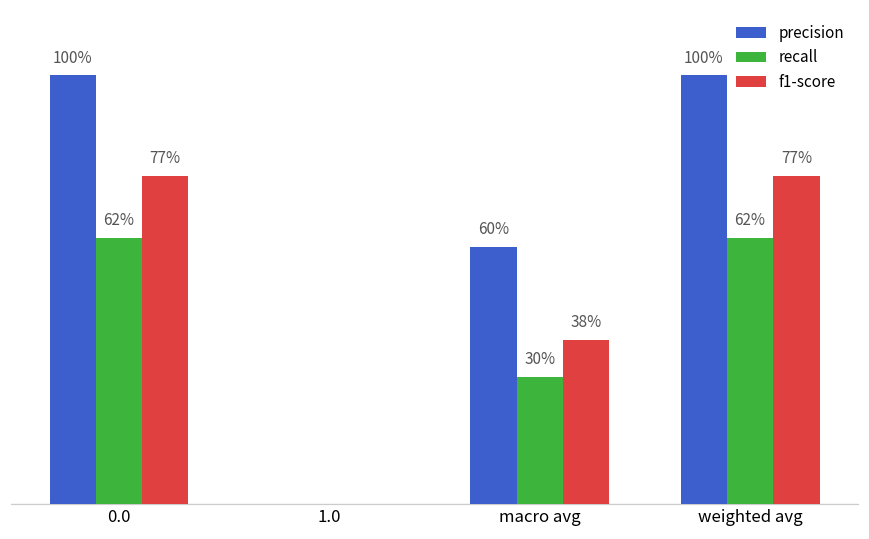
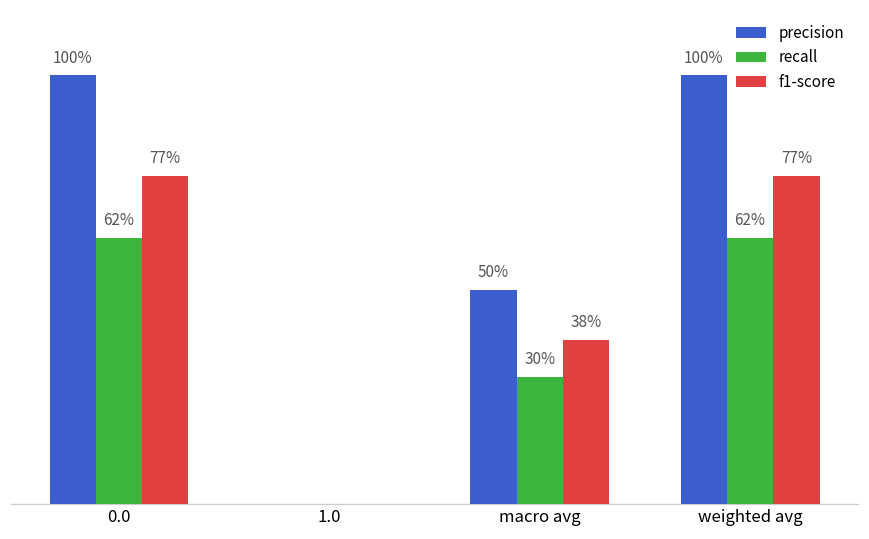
  {
    "precision": {
      "0.0": "100%",
-     "macro avg": "60%",
+     "macro avg": "50%",
      "weighted avg": "100%"
    },
    "recall": {
      "0.0": "62%",
      "macro avg": "30%",
      "weighted avg": "62%"
    },
    "f1-score": {
      "0.0": "77%",
      "macro avg": "38%",
      "weighted avg": "77%"
    }
  }
